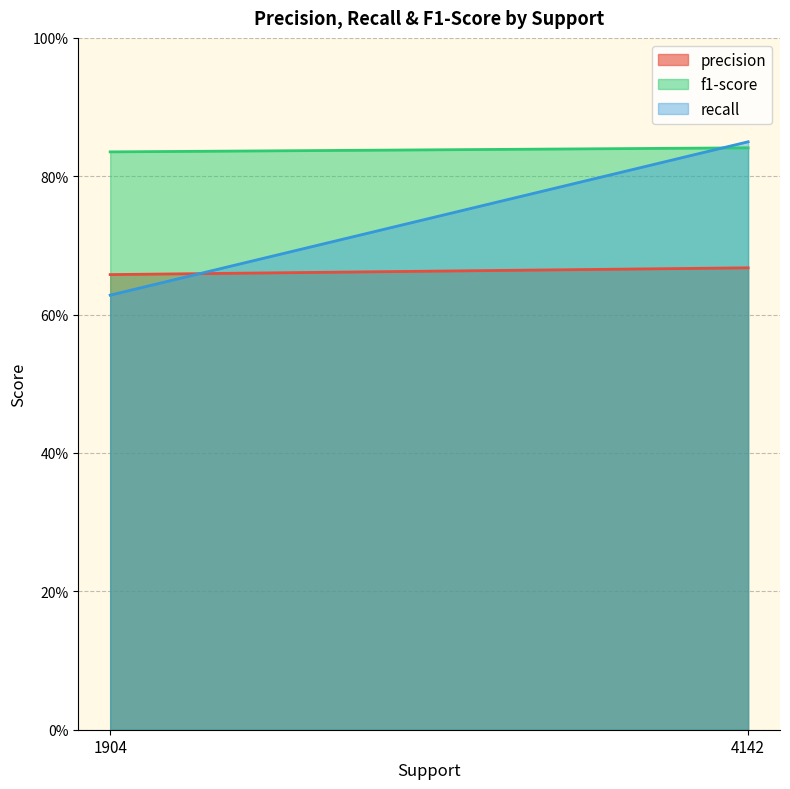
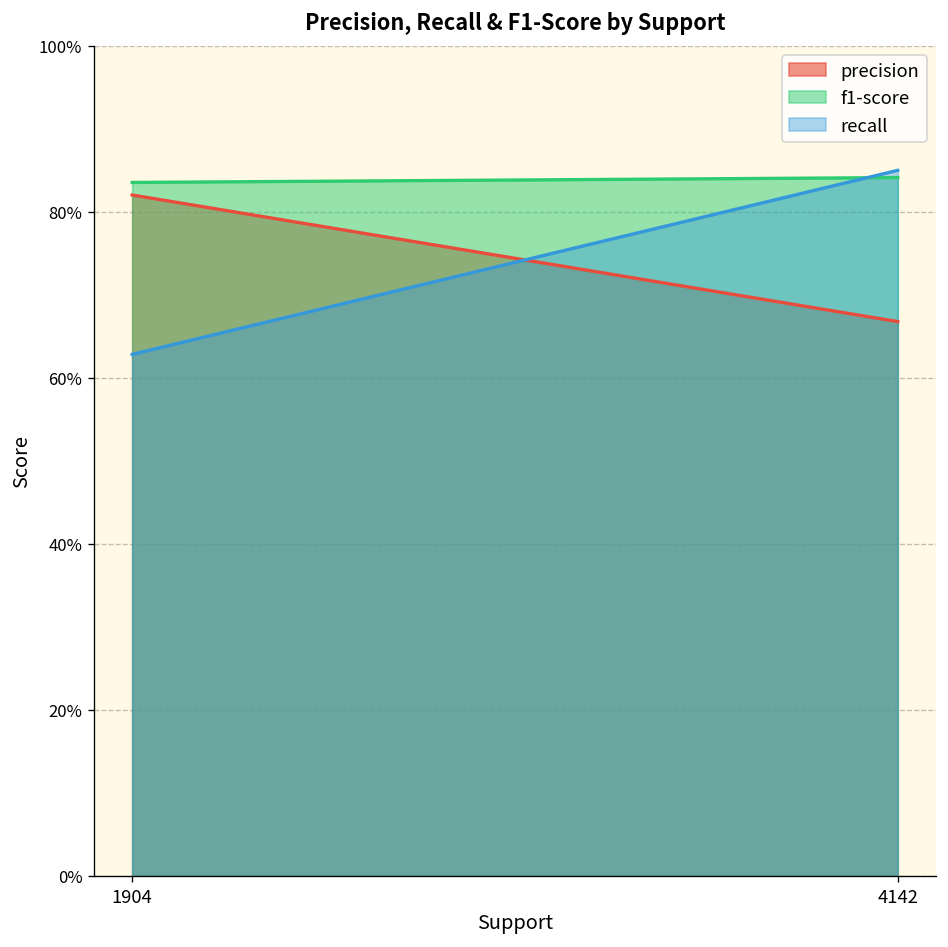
  {
    "precision": {
-     "1904": "66%",
+     "1904": "82%",
      "4142": "67%"
    },
    "f1-score": {
      "1904": "84%",
      "4142": "84%"
    },
    "recall": {
      "1904": "63%",
      "4142": "85%"
    }
  }
